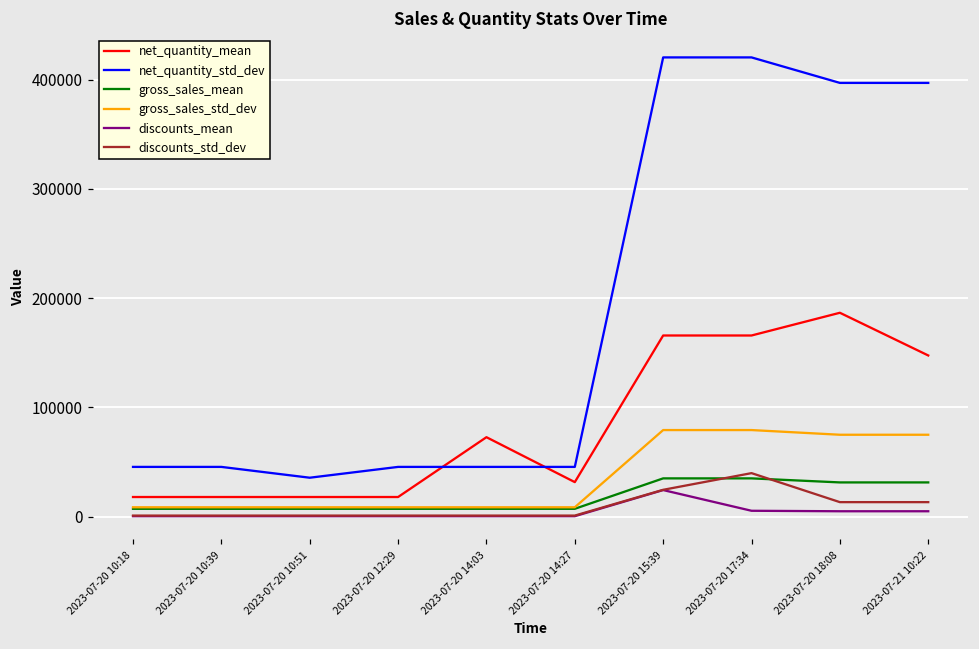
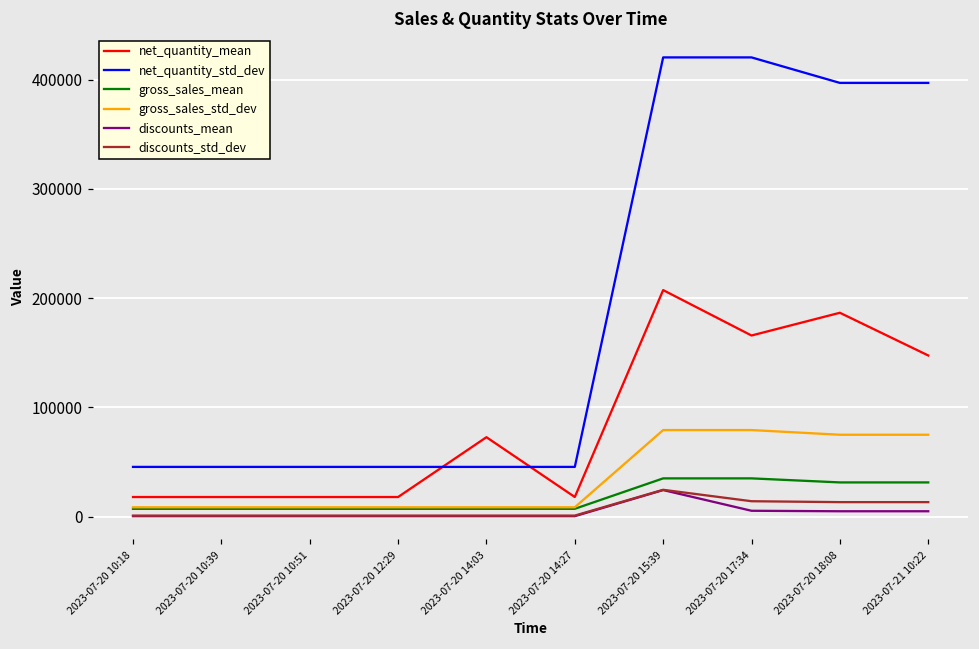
  {
    "net_quantity_mean": {
      "2023-07-20 10:18": 20000,
      "2023-07-20 10:39": 20000,
      "2023-07-20 10:51": 20000,
      "2023-07-20 12:29": 20000,
      "2023-07-20 14:03": 70000,
-     "2023-07-20 14:27": 30000,
-     "2023-07-20 15:39": 170000,
+     "2023-07-20 14:27": 20000,
+     "2023-07-20 15:39": 210000,
      "2023-07-20 17:34": 170000,
      "2023-07-20 18:08": 190000,
      "2023-07-21 10:22": 150000
    },
    "net_quantity_std_dev": {
      "2023-07-20 10:18": 50000,
      "2023-07-20 10:39": 50000,
-     "2023-07-20 10:51": 40000,
+     "2023-07-20 10:51": 50000,
      "2023-07-20 12:29": 50000,
      "2023-07-20 14:03": 50000,
      "2023-07-20 14:27": 50000,
      "2023-07-20 15:39": 420000,
      "2023-07-20 17:34": 420000,
      "2023-07-20 18:08": 400000,
      "2023-07-21 10:22": 400000
    },
    "gross_sales_mean": {
      "2023-07-20 15:39": 30000,
      "2023-07-20 17:34": 30000,
      "2023-07-20 18:08": 30000,
      "2023-07-21 10:22": 30000
    },
    "gross_sales_std_dev": {
      "2023-07-20 15:39": 80000,
      "2023-07-20 17:34": 80000,
      "2023-07-20 18:08": 70000,
      "2023-07-21 10:22": 70000
    },
    "discounts_mean": {
      "2023-07-20 17:34": 10000,
      "2023-07-20 18:08": 0,
      "2023-07-21 10:22": 0
    },
    "discounts_std_dev": {
-     "2023-07-20 17:34": 40000,
+     "2023-07-20 17:34": 10000,
      "2023-07-20 18:08": 10000,
      "2023-07-21 10:22": 10000
    }
  }
